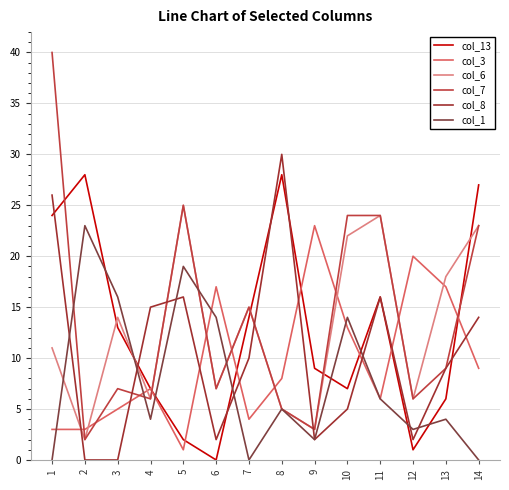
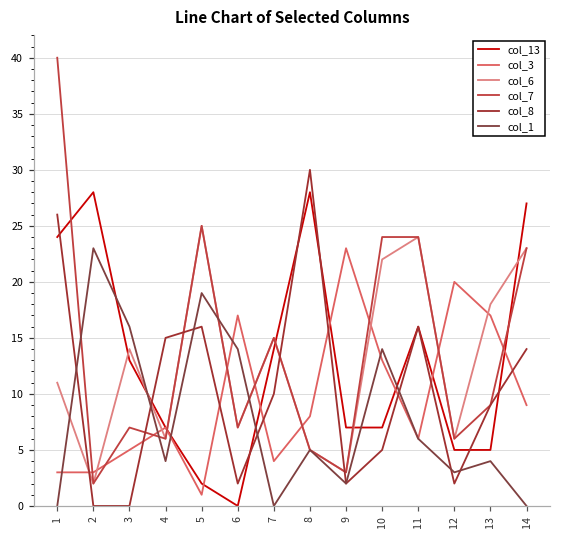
  {
    "col_13": {
      "1": 24,
      "2": 28,
      "3": 13,
      "5": 2,
      "6": 0,
      "7": 14,
      "8": 28,
-     "9": 9,
+     "9": 7,
      "10": 7,
-     "12": 1,
-     "13": 6,
+     "12": 5,
+     "13": 5,
      "14": 27
    }
  }
